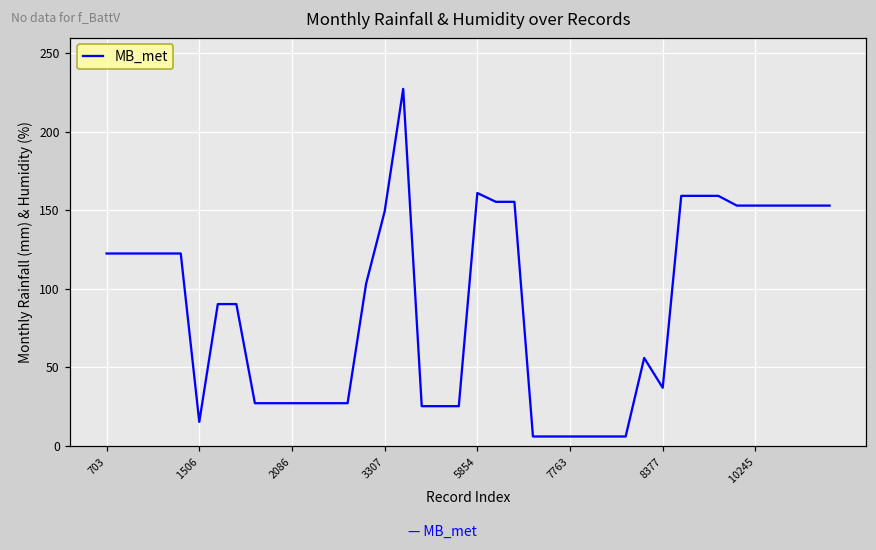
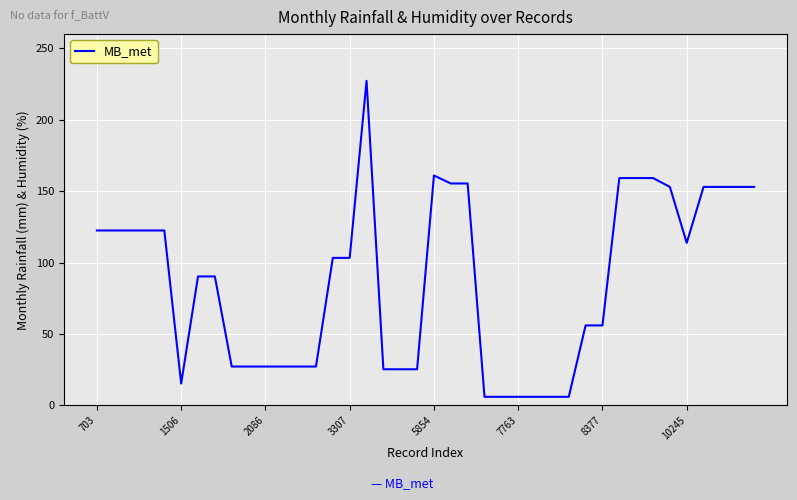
  {
    "703": 123,
    "1506": 15,
    "2086": 27,
-   "3307": 149,
+   "3307": 103,
    "5854": 161,
    "7763": 6,
-   "8377": 37,
-   "10245": 153
+   "8377": 56,
+   "10245": 114
  }
